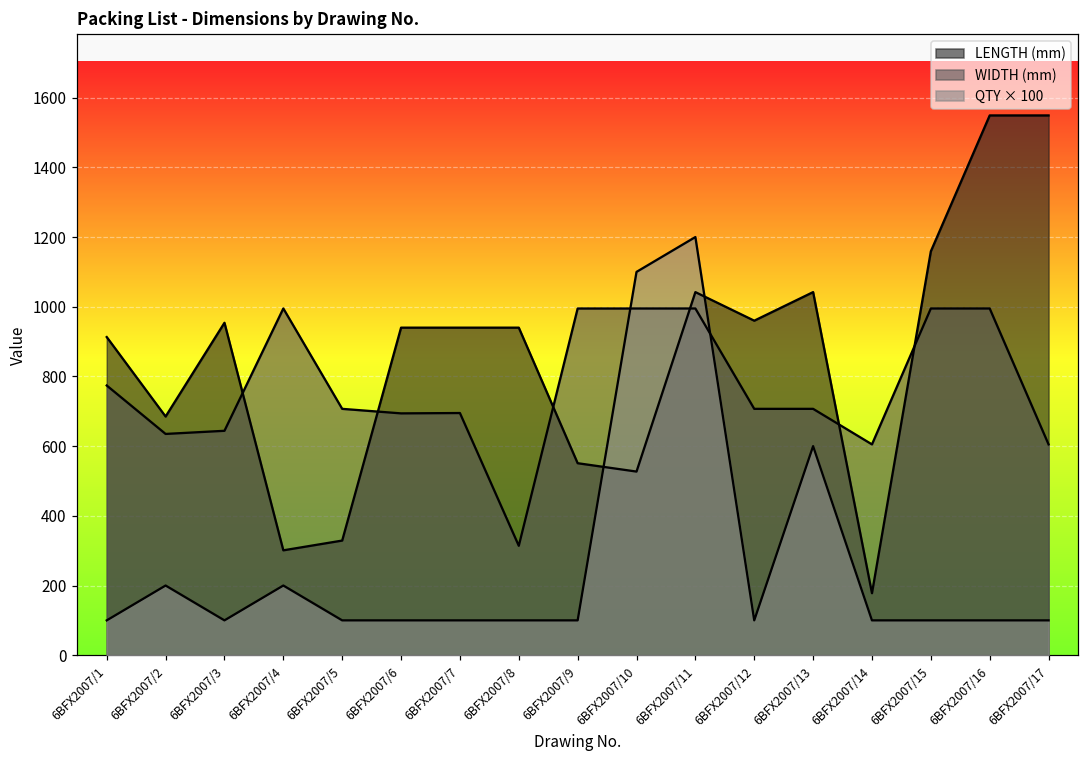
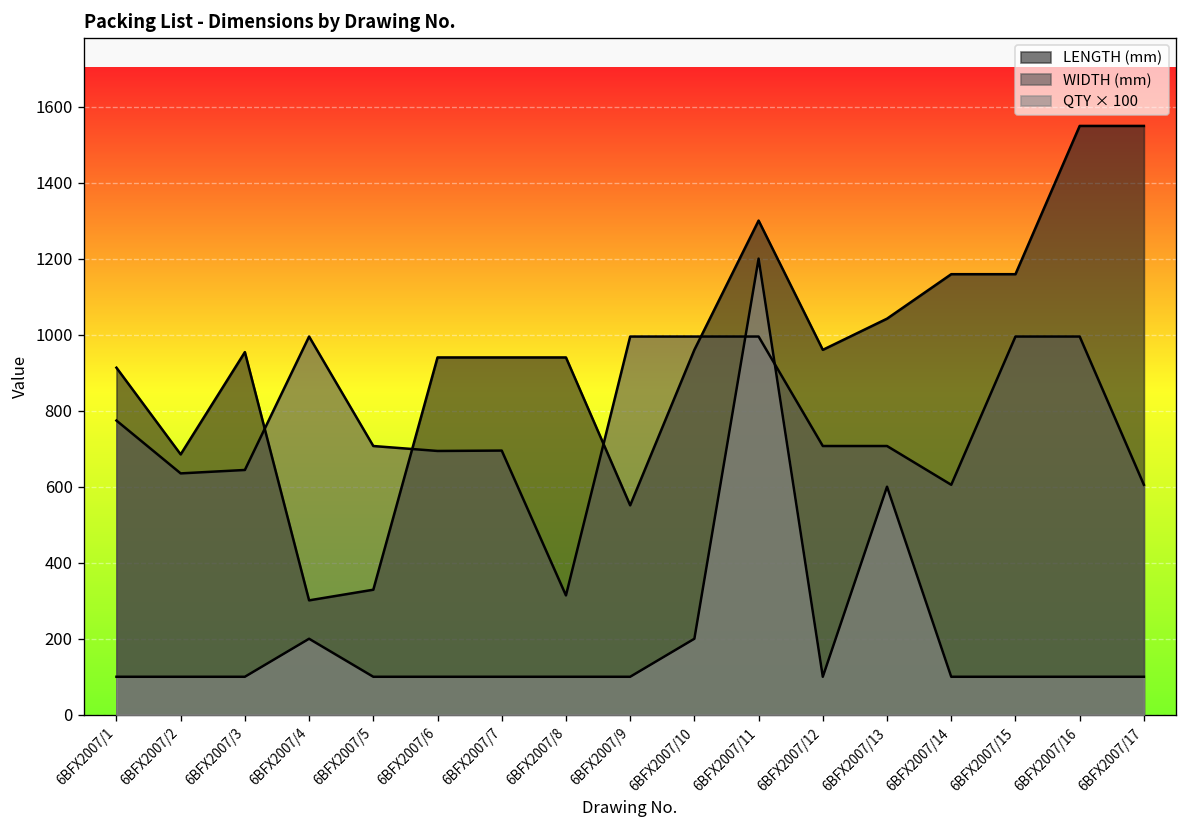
  {
    "LENGTH (mm)": {
      "6BFX2007/1": 910,
      "6BFX2007/2": 690,
      "6BFX2007/3": 950,
      "6BFX2007/4": 300,
      "6BFX2007/5": 330,
      "6BFX2007/6": 940,
      "6BFX2007/7": 940,
      "6BFX2007/8": 940,
      "6BFX2007/9": 550,
-     "6BFX2007/10": 530,
-     "6BFX2007/11": 1040,
+     "6BFX2007/10": 960,
+     "6BFX2007/11": 1300,
      "6BFX2007/12": 960,
      "6BFX2007/13": 1040,
-     "6BFX2007/14": 180,
+     "6BFX2007/14": 1160,
      "6BFX2007/15": 1160,
      "6BFX2007/16": 1550,
      "6BFX2007/17": 1550
    },
    "WIDTH (mm)": {
      "6BFX2007/1": 770,
      "6BFX2007/2": 640,
      "6BFX2007/3": 640,
      "6BFX2007/4": 1000,
      "6BFX2007/5": 710,
      "6BFX2007/6": 690,
      "6BFX2007/7": 700,
      "6BFX2007/8": 310,
      "6BFX2007/9": 1000,
      "6BFX2007/10": 1000,
      "6BFX2007/11": 1000,
      "6BFX2007/12": 710,
      "6BFX2007/13": 710,
      "6BFX2007/14": 610,
      "6BFX2007/15": 1000,
      "6BFX2007/16": 1000,
      "6BFX2007/17": 610
    },
    "QTY × 100": {
      "6BFX2007/1": 100,
-     "6BFX2007/2": 200,
+     "6BFX2007/2": 100,
      "6BFX2007/3": 100,
      "6BFX2007/4": 200,
      "6BFX2007/5": 100,
      "6BFX2007/6": 100,
      "6BFX2007/7": 100,
      "6BFX2007/8": 100,
      "6BFX2007/9": 100,
-     "6BFX2007/10": 1100,
+     "6BFX2007/10": 200,
      "6BFX2007/11": 1200,
      "6BFX2007/12": 100,
      "6BFX2007/13": 600,
      "6BFX2007/14": 100,
      "6BFX2007/15": 100,
      "6BFX2007/16": 100,
      "6BFX2007/17": 100
    }
  }
